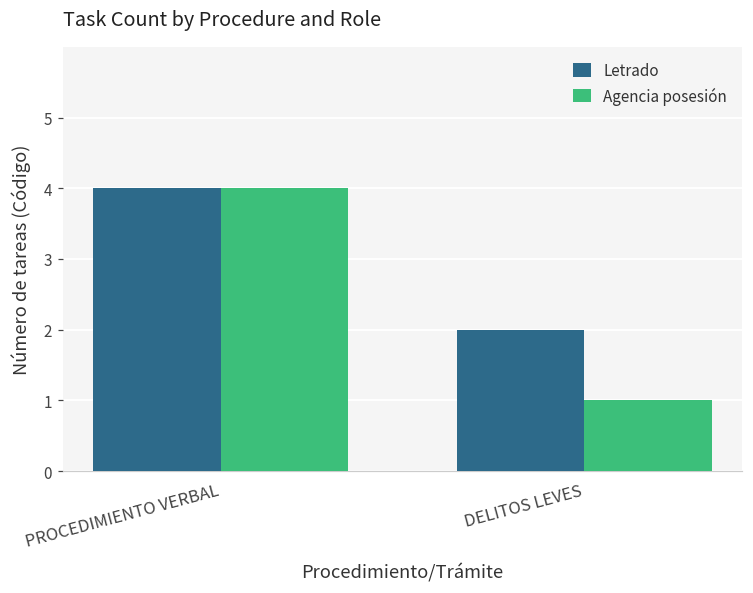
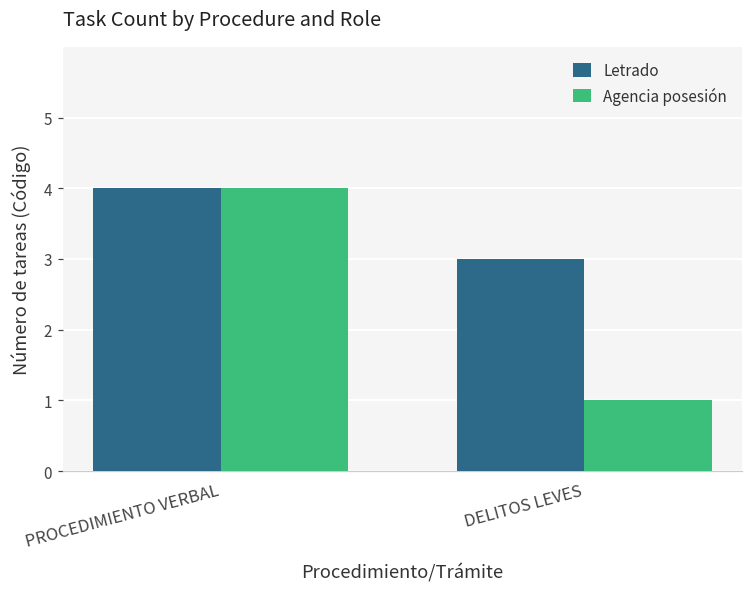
  {
    "Letrado": {
      "PROCEDIMIENTO VERBAL": 4,
-     "DELITOS LEVES": 2
+     "DELITOS LEVES": 3
    },
    "Agencia posesión": {
      "PROCEDIMIENTO VERBAL": 4,
      "DELITOS LEVES": 1
    }
  }
